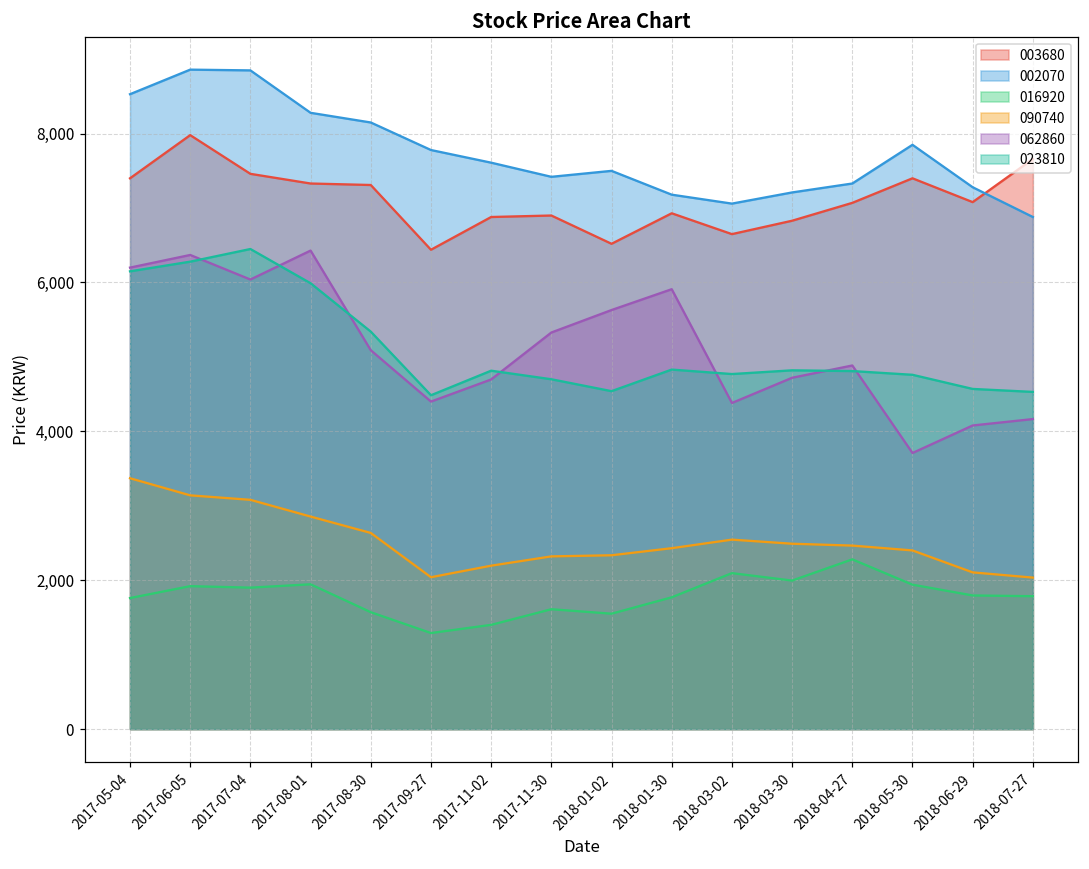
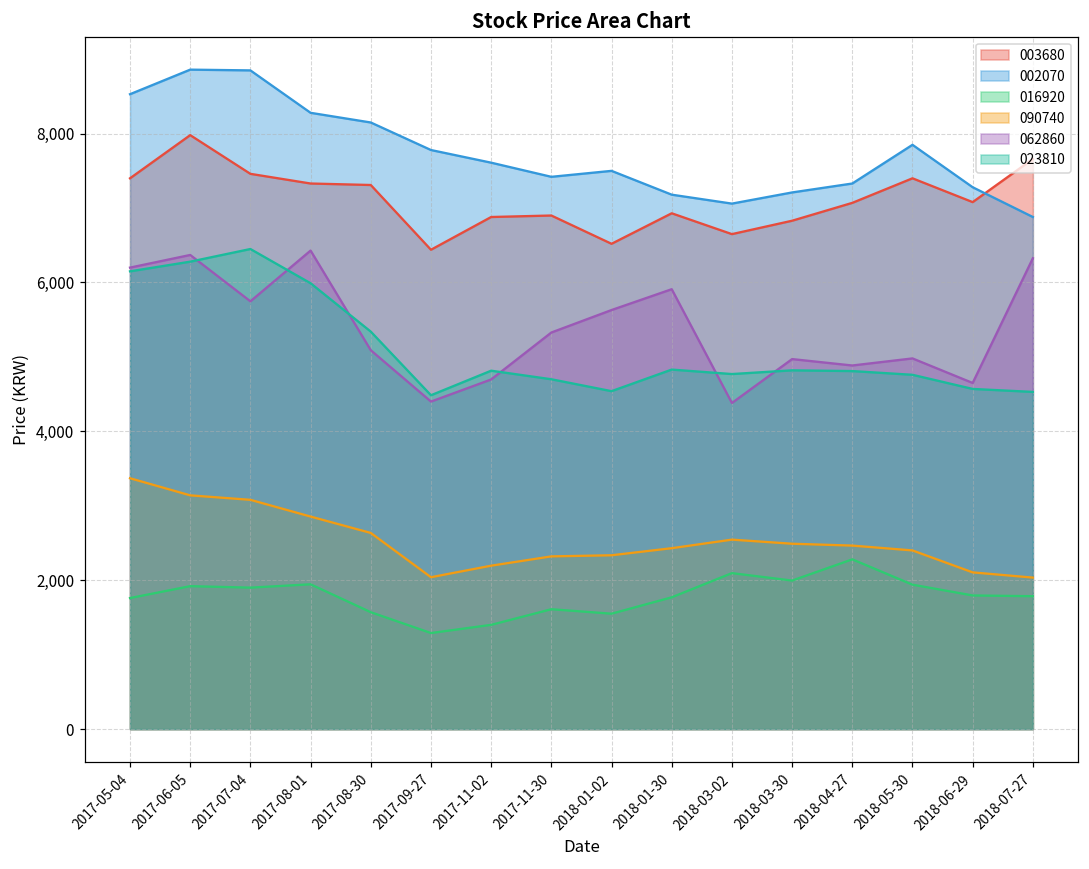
  {
    "062860": {
      "2017-05-04": "6,200",
      "2017-06-05": "6,400",
-     "2017-07-04": "6,000",
+     "2017-07-04": "5,700",
      "2017-08-01": "6,400",
      "2017-08-30": "5,100",
      "2017-09-27": "4,400",
      "2017-11-02": "4,700",
      "2017-11-30": "5,300",
      "2018-01-02": "5,600",
      "2018-01-30": "5,900",
      "2018-03-02": "4,400",
-     "2018-03-30": "4,700",
+     "2018-03-30": "5,000",
      "2018-04-27": "4,900",
-     "2018-05-30": "3,700",
-     "2018-06-29": "4,100",
-     "2018-07-27": "4,200"
+     "2018-05-30": "5,000",
+     "2018-06-29": "4,700",
+     "2018-07-27": "6,300"
    }
  }
